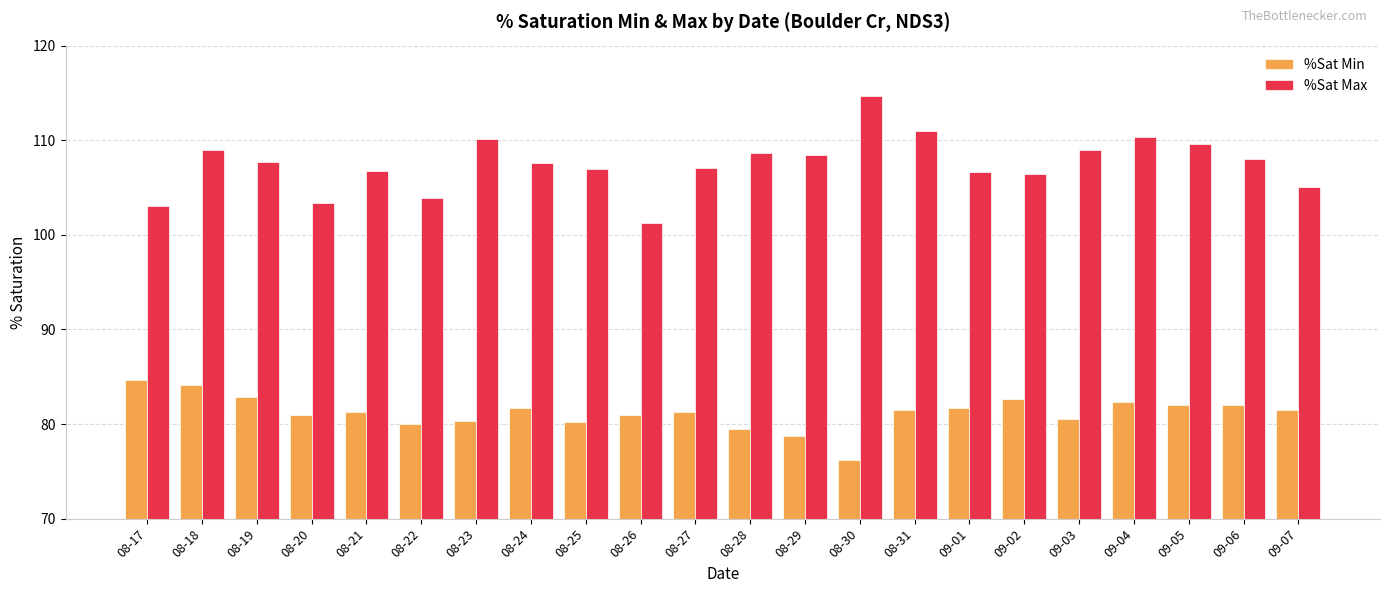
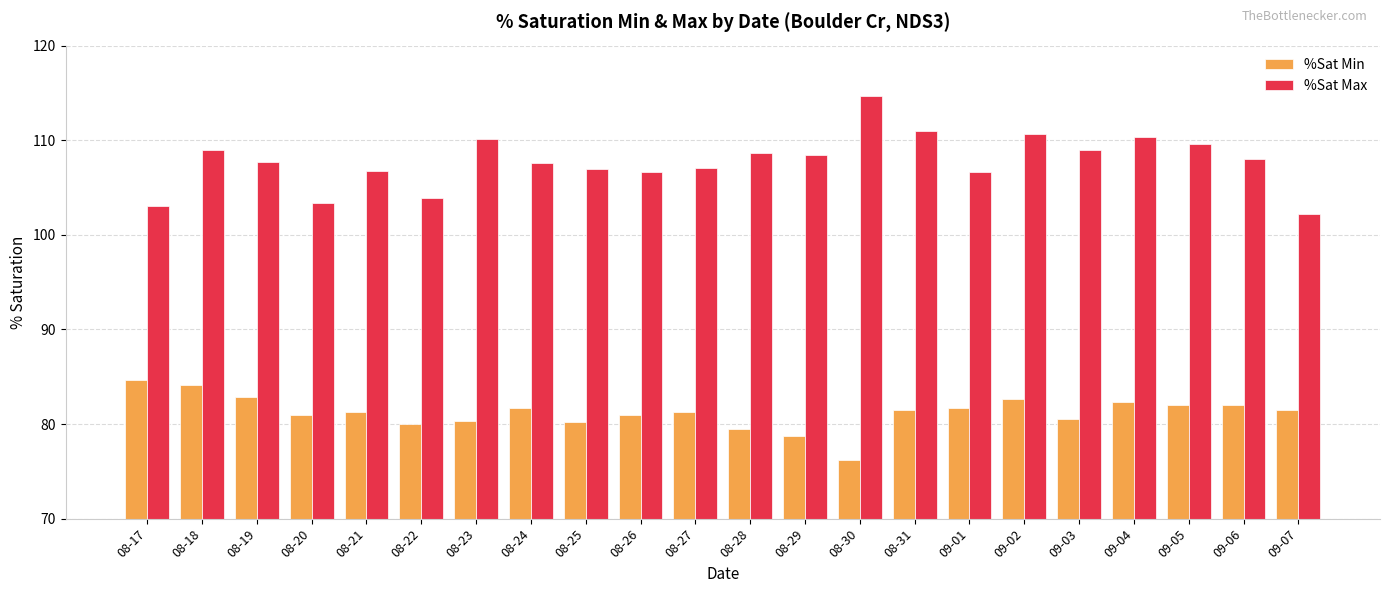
  {
    "%Sat Min": {
      "08-17": 85,
      "08-18": 84,
      "08-19": 83,
      "08-20": 81,
      "08-21": 81,
      "08-22": 80,
      "08-23": 80,
      "08-24": 82,
      "08-25": 80,
      "08-26": 81,
      "08-27": 81,
      "08-28": 80,
      "08-29": 79,
      "08-30": 76,
      "08-31": 82,
      "09-01": 82,
      "09-02": 83,
      "09-03": 81,
      "09-04": 82,
      "09-05": 82,
      "09-06": 82,
      "09-07": 82
    },
    "%Sat Max": {
      "08-17": 103,
      "08-18": 109,
      "08-19": 108,
      "08-20": 103,
      "08-21": 107,
      "08-22": 104,
      "08-23": 110,
      "08-24": 108,
      "08-25": 107,
-     "08-26": 101,
+     "08-26": 107,
      "08-27": 107,
      "08-28": 109,
      "08-29": 108,
      "08-30": 115,
      "08-31": 111,
      "09-01": 107,
-     "09-02": 106,
+     "09-02": 111,
      "09-03": 109,
      "09-04": 110,
      "09-05": 110,
      "09-06": 108,
-     "09-07": 105
+     "09-07": 102
    }
  }
